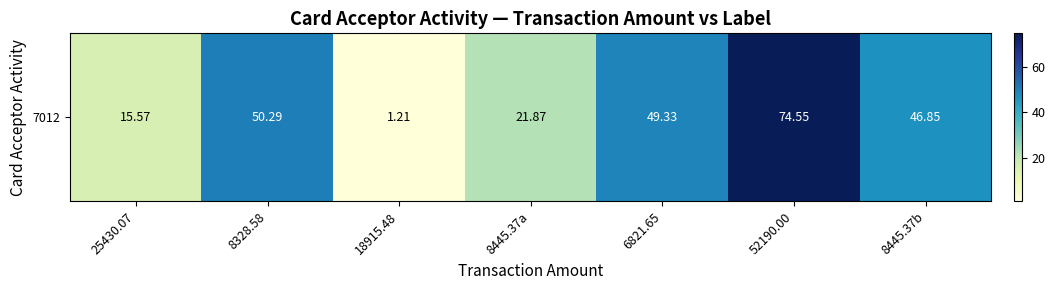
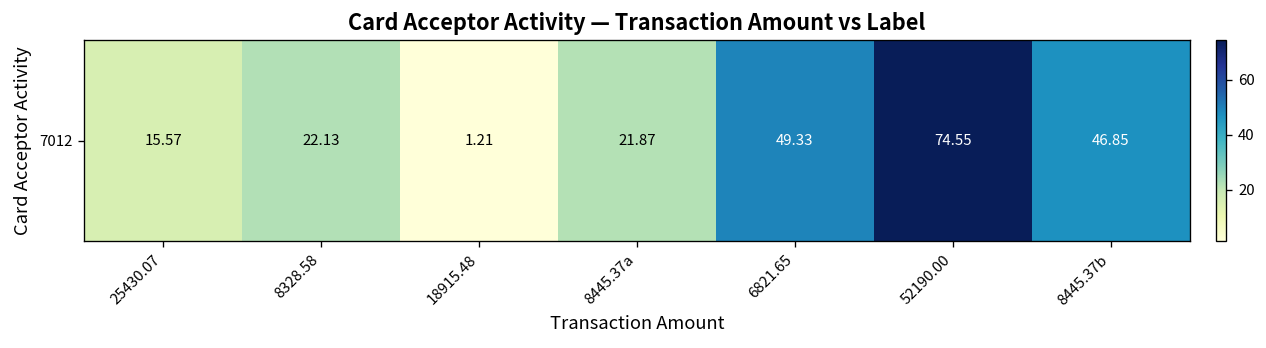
  {
    "7012": {
      "25430.07": 15.57,
-     "8328.58": 50.29,
+     "8328.58": 22.13,
      "18915.48": 1.21,
      "8445.37a": 21.87,
      "6821.65": 49.33,
      "52190.00": 74.55,
      "8445.37b": 46.85
    }
  }
